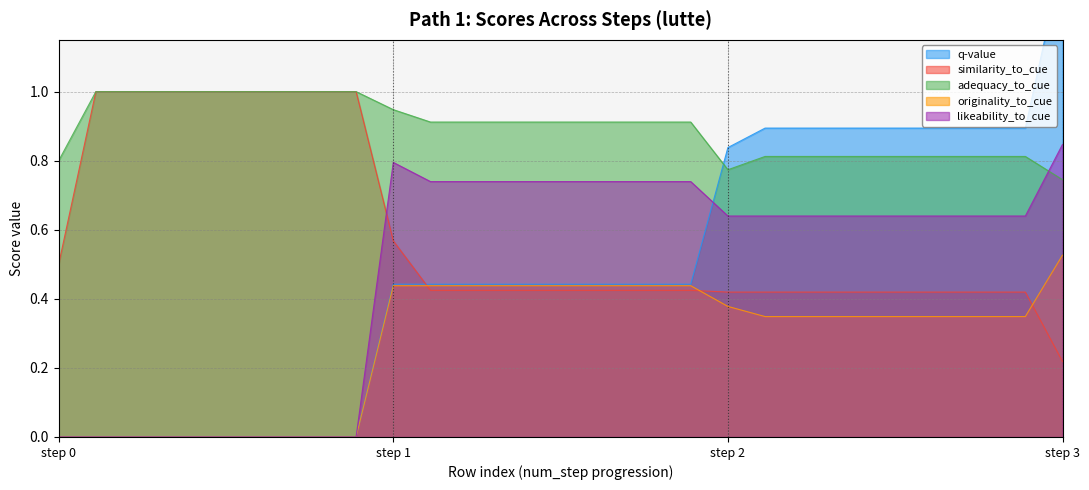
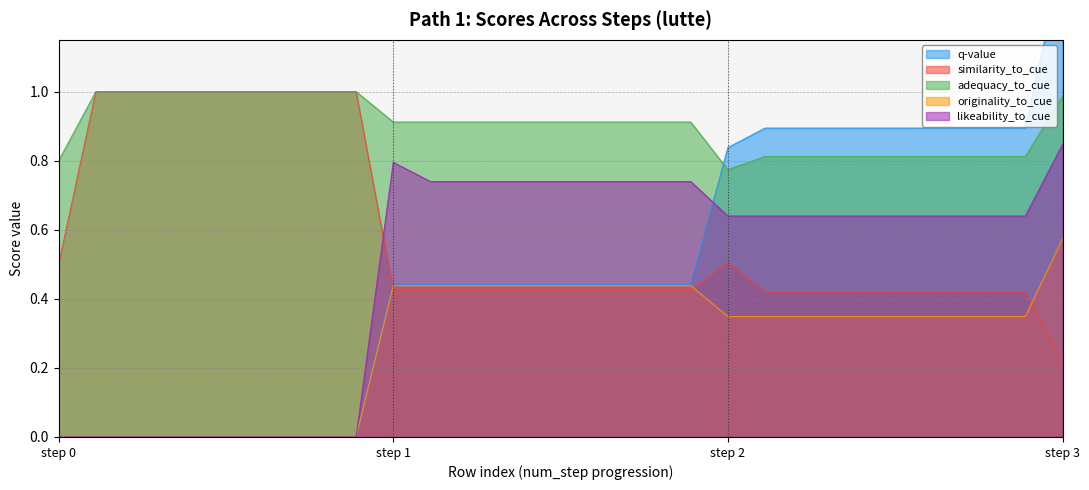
  {
    "q-value": {
      "step 2": 0.84
    },
    "similarity_to_cue": {
      "step 0": 0.50,
-     "step 1": 0.57,
-     "step 2": 0.42,
+     "step 1": 0.42,
+     "step 2": 0.51,
      "step 3": 0.22
    },
    "adequacy_to_cue": {
      "step 0": 0.80,
-     "step 1": 0.95,
+     "step 1": 0.91,
      "step 2": 0.77,
-     "step 3": 0.75
+     "step 3": 0.99
    },
    "originality_to_cue": {
-     "step 2": 0.38,
-     "step 3": 0.53
+     "step 2": 0.35,
+     "step 3": 0.57
    },
    "likeability_to_cue": {
      "step 1": 0.80,
      "step 2": 0.64,
      "step 3": 0.85
    }
  }
